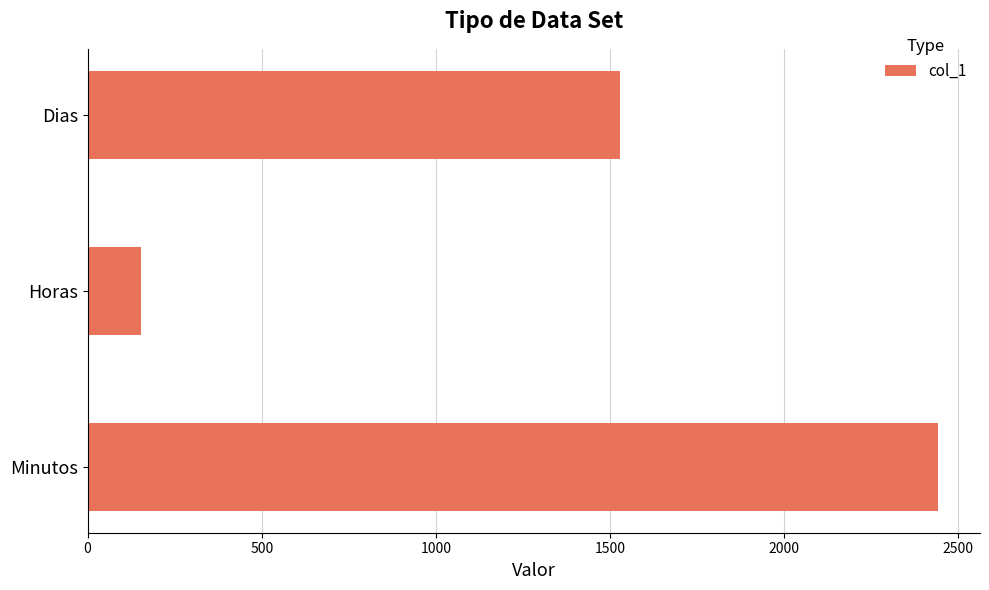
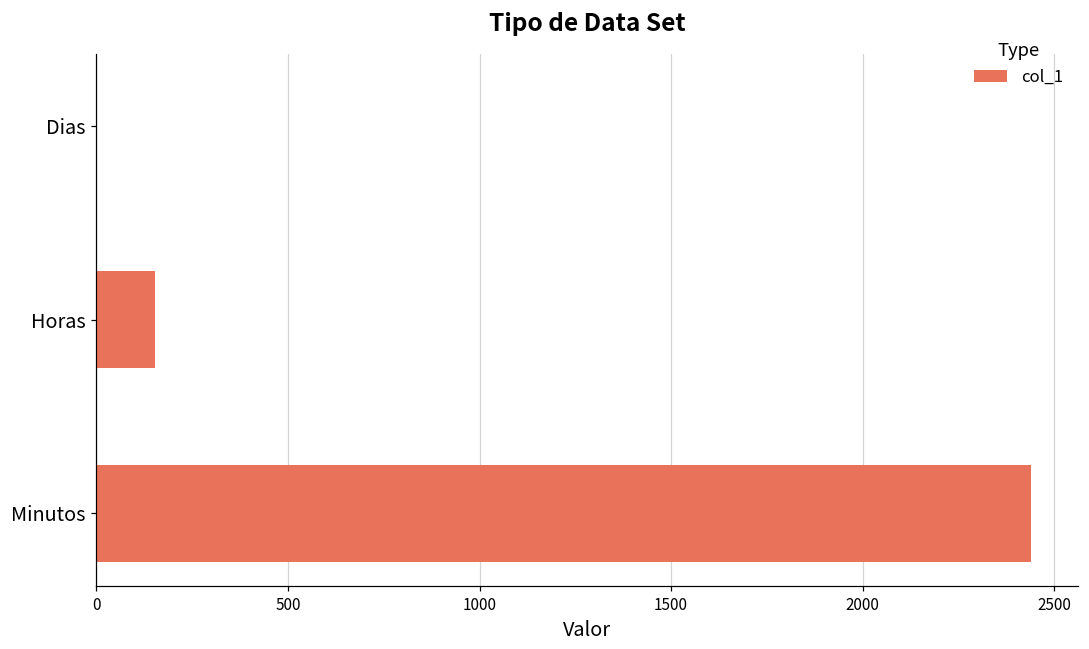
  {
-   "Dias": 1530,
+   "Dias": 0,
    "Horas": 150,
    "Minutos": 2440
  }
